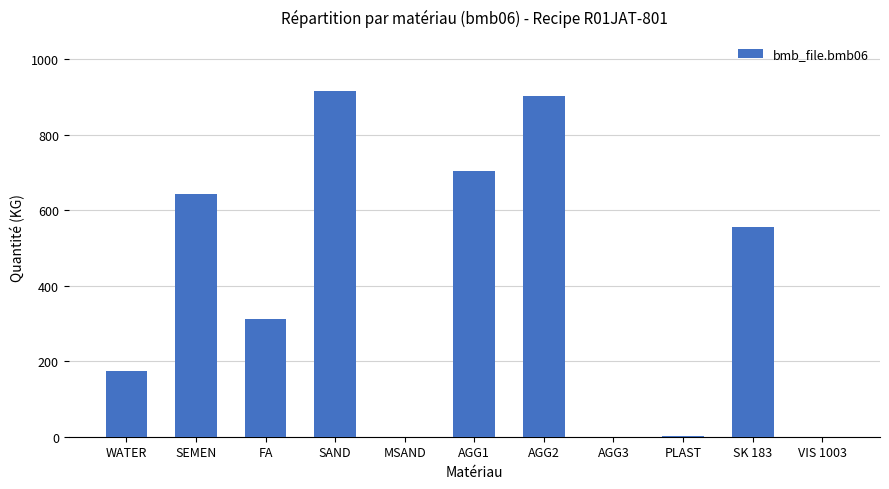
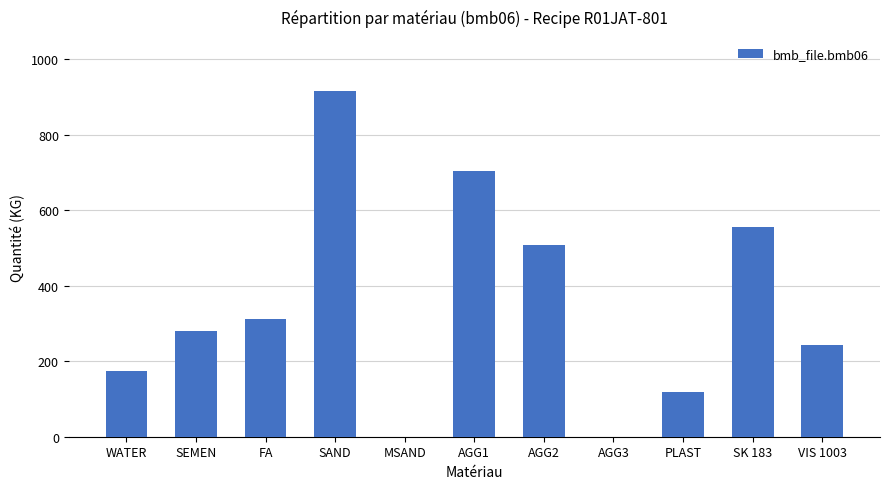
  {
    "WATER": 180,
-   "SEMEN": 640,
+   "SEMEN": 280,
    "FA": 310,
    "SAND": 920,
    "MSAND": 0,
    "AGG1": 700,
-   "AGG2": 900,
+   "AGG2": 510,
    "AGG3": 0,
-   "PLAST": 0,
+   "PLAST": 120,
    "SK 183": 560,
-   "VIS 1003": 0
+   "VIS 1003": 240
  }
